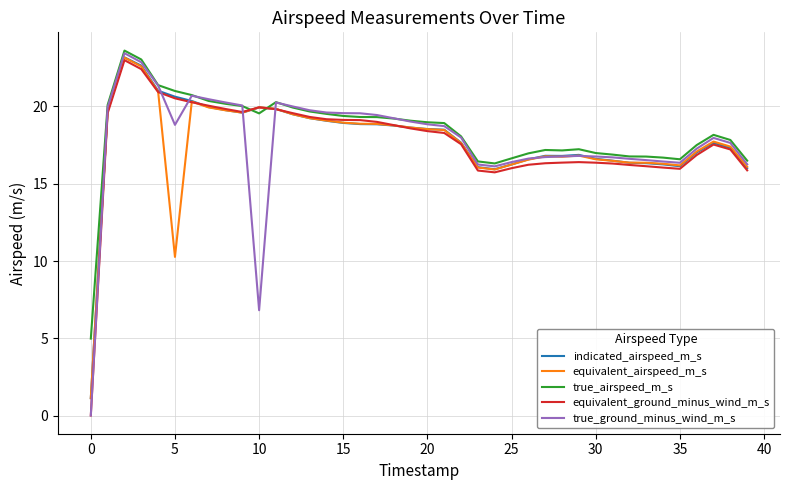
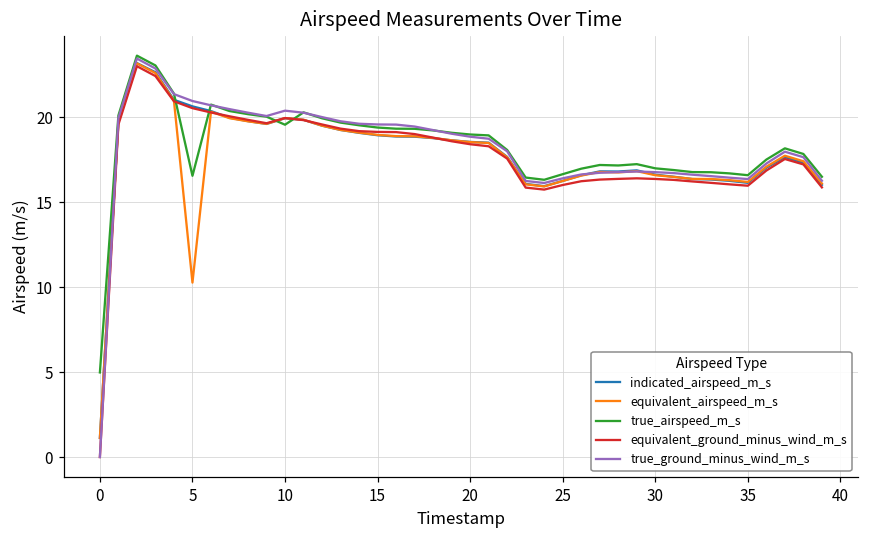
  {
    "equivalent_airspeed_m_s": {
      "5": 10.3
    },
    "true_airspeed_m_s": {
      "0": 5.0,
-     "5": 21.0,
+     "5": 16.5,
      "10": 19.5,
      "15": 19.4,
      "25": 16.6,
      "30": 17.0,
      "35": 16.6
    },
    "equivalent_ground_minus_wind_m_s": {
      "15": 19.1,
      "25": 16.0,
      "30": 16.4,
      "35": 16.0
    },
    "true_ground_minus_wind_m_s": {
-     "5": 18.8,
-     "10": 6.8,
+     "5": 20.9,
+     "10": 20.4,
      "15": 19.6,
      "35": 16.4
    }
  }
